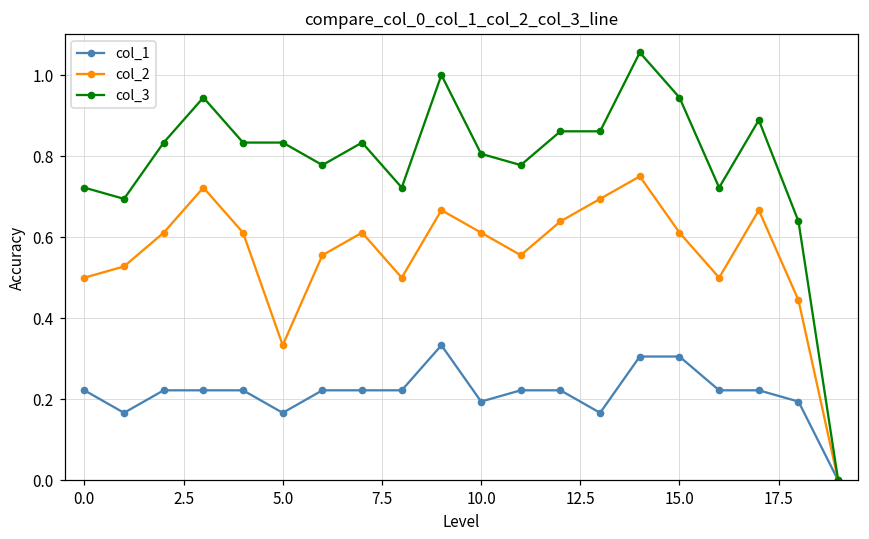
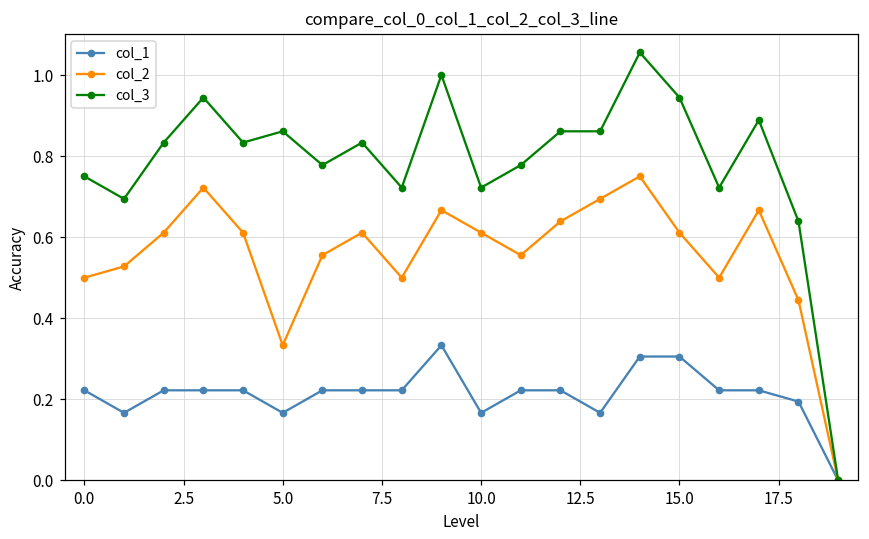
  {
    "col_1": {
      "0.0": 0.22,
      "5.0": 0.17,
-     "10.0": 0.19,
+     "10.0": 0.17,
      "15.0": 0.31
    },
    "col_2": {
      "0.0": 0.50,
      "5.0": 0.33,
      "10.0": 0.61,
      "15.0": 0.61
    },
    "col_3": {
-     "0.0": 0.72,
-     "5.0": 0.83,
-     "10.0": 0.81,
+     "0.0": 0.75,
+     "5.0": 0.86,
+     "10.0": 0.72,
      "15.0": 0.94
    }
  }
